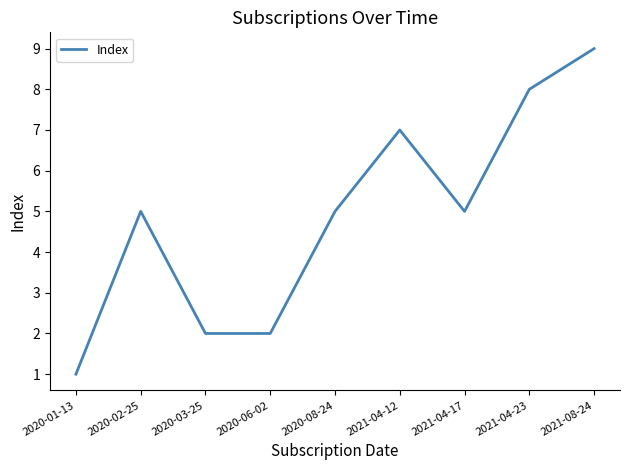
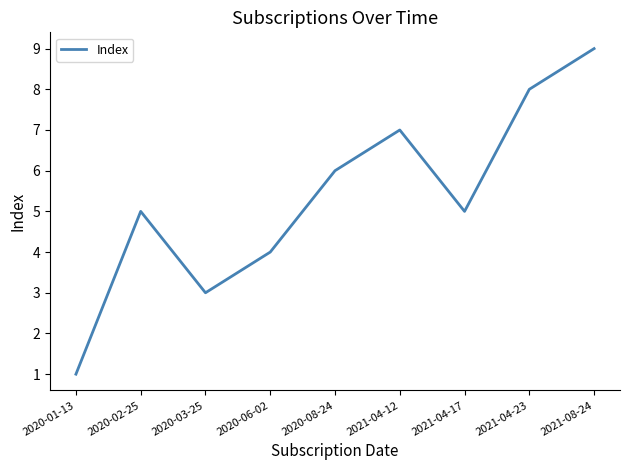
  {
    "2020-01-13": 1,
    "2020-02-25": 5,
-   "2020-03-25": 2,
-   "2020-06-02": 2,
-   "2020-08-24": 5,
+   "2020-03-25": 3,
+   "2020-06-02": 4,
+   "2020-08-24": 6,
    "2021-04-12": 7,
    "2021-04-17": 5,
    "2021-04-23": 8,
    "2021-08-24": 9
  }
